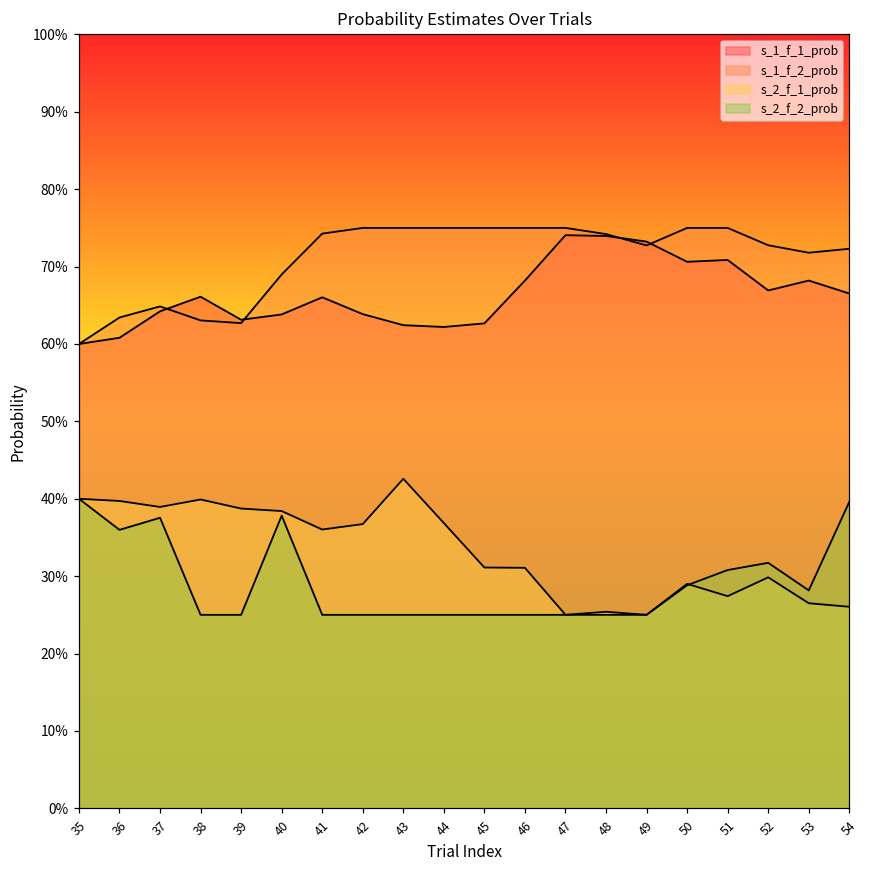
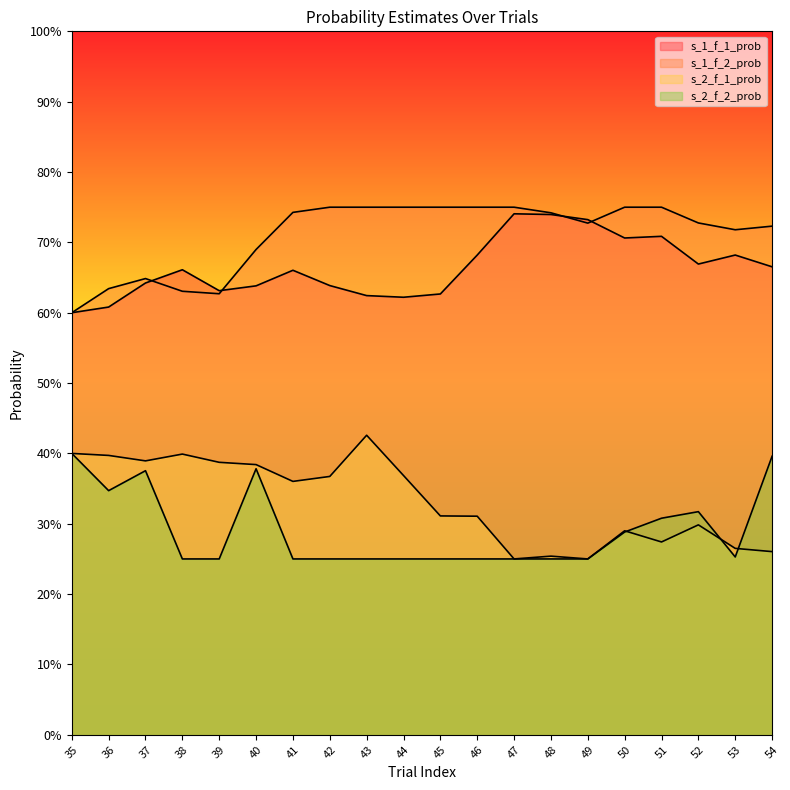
  {
    "s_2_f_2_prob": {
-     "36": "36%",
+     "36": "35%",
      "37": "38%",
      "38": "25%",
      "39": "25%",
      "40": "38%",
      "41": "25%",
      "42": "25%",
      "43": "25%",
      "44": "25%",
      "45": "25%",
      "46": "25%",
      "48": "25%",
      "51": "31%",
      "52": "32%",
-     "53": "28%",
+     "53": "25%",
      "54": "40%"
    }
  }
